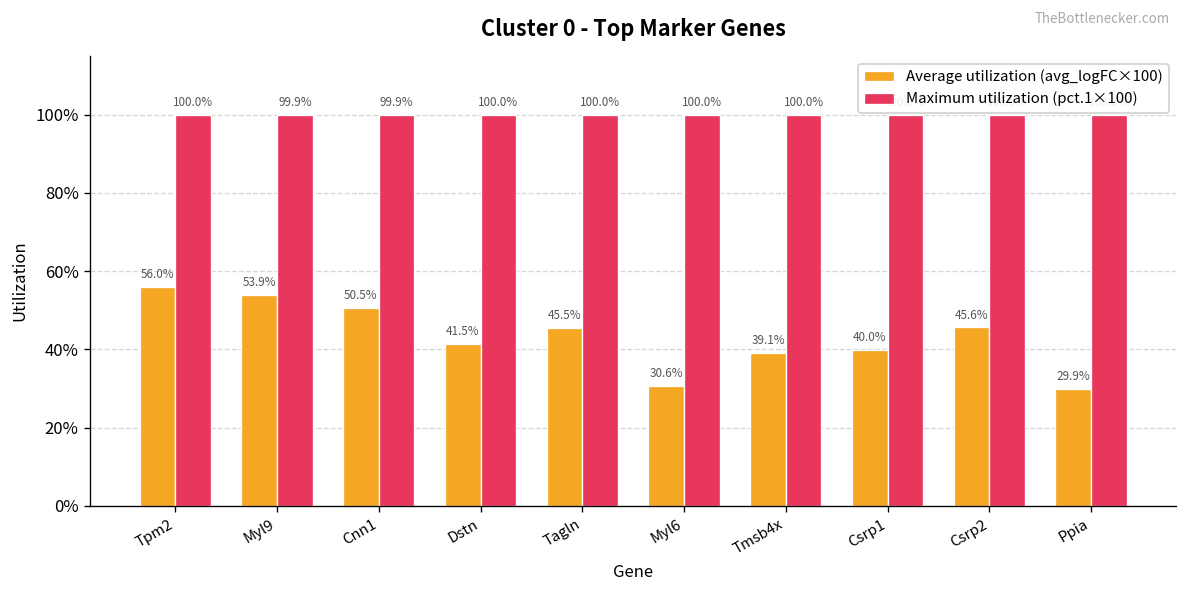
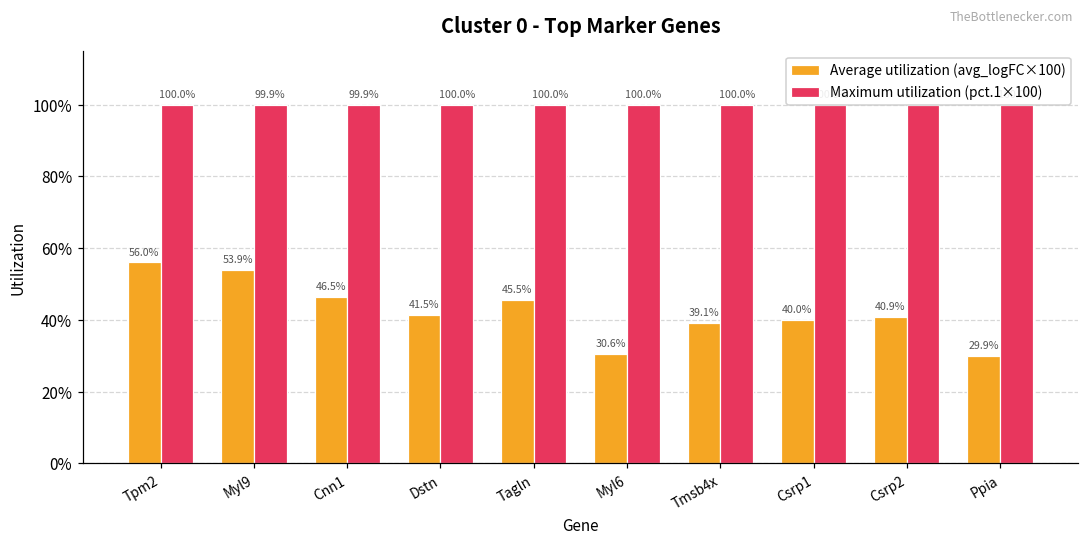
  {
    "Average utilization (avg_logFC×100)": {
      "Tpm2": "56.0%",
      "Myl9": "53.9%",
-     "Cnn1": "50.5%",
+     "Cnn1": "46.5%",
      "Dstn": "41.5%",
      "Tagln": "45.5%",
      "Myl6": "30.6%",
      "Tmsb4x": "39.1%",
      "Csrp1": "40.0%",
-     "Csrp2": "45.6%",
+     "Csrp2": "40.9%",
      "Ppia": "29.9%"
    },
    "Maximum utilization (pct.1×100)": {
      "Tpm2": "100.0%",
      "Myl9": "99.9%",
      "Cnn1": "99.9%",
      "Dstn": "100.0%",
      "Tagln": "100.0%",
      "Myl6": "100.0%",
      "Tmsb4x": "100.0%"
    }
  }
